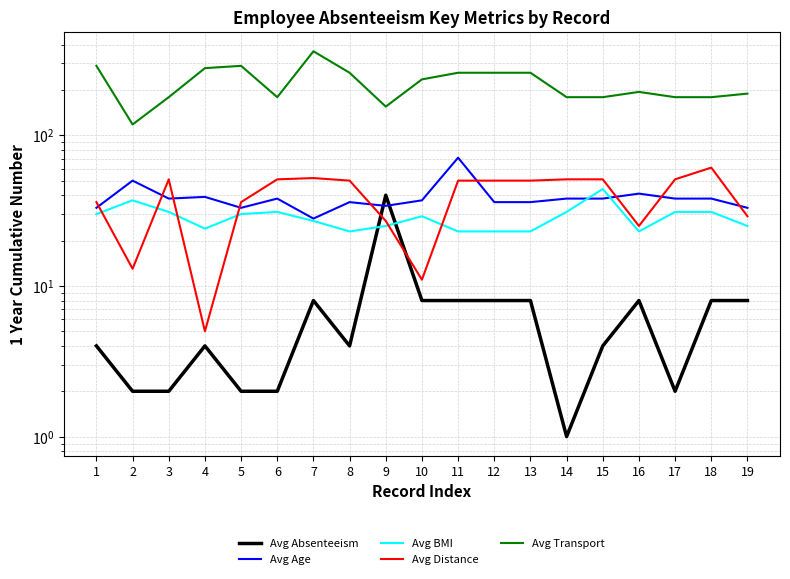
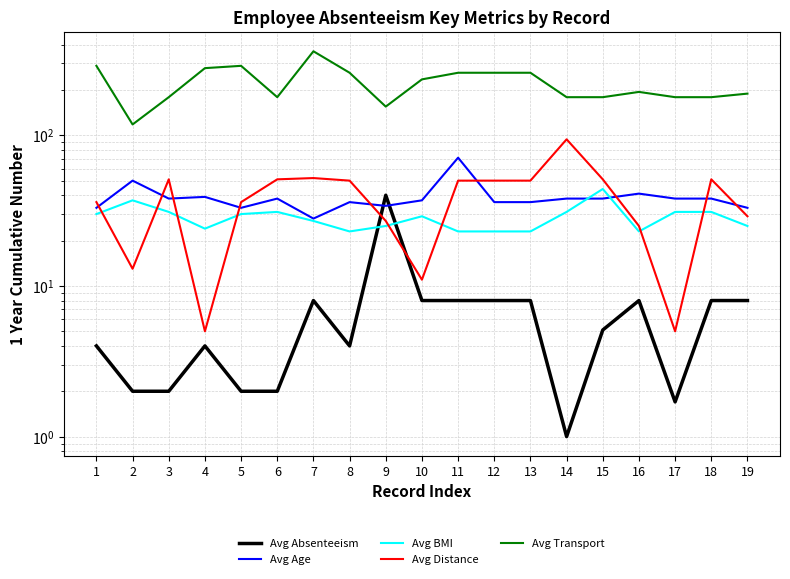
  {
    "Avg Absenteeism": {
      "1": 4.0,
      "2": 2.0,
      "3": 2.0,
      "4": 4.0,
      "5": 2.0,
      "6": 2.0,
      "7": 8,
      "8": 4.0,
      "9": 40,
      "10": 8,
      "11": 8,
      "12": 8,
      "13": 8,
      "14": 1.0,
-     "15": 4.0,
+     "15": 5.1,
      "16": 8,
-     "17": 2.0,
+     "17": 1.7,
      "18": 8,
      "19": 8
    },
    "Avg Age": {
      "1": 33,
      "2": 50,
      "3": 38,
      "4": 39,
      "5": 33,
      "6": 38,
      "8": 36,
      "9": 34,
      "10": 37,
      "11": 70,
      "12": 36,
      "13": 36,
      "14": 38,
      "15": 38,
      "16": 41,
      "17": 38,
      "18": 38,
      "19": 33
    },
    "Avg BMI": {
      "1": 30,
      "2": 37,
      "3": 31,
      "4": 24,
      "5": 30,
      "6": 31,
      "8": 23,
      "9": 25,
      "10": 29,
      "11": 23,
      "12": 23,
      "13": 23,
      "14": 31,
      "15": 44,
      "16": 23,
      "17": 31,
      "18": 31,
      "19": 25
    },
    "Avg Distance": {
      "1": 36,
      "2": 13,
      "3": 51,
      "4": 5,
      "5": 36,
      "6": 51,
      "7": 52,
      "8": 50,
      "9": 27,
      "10": 11,
      "11": 50,
      "12": 50,
      "13": 50,
-     "14": 51,
+     "14": 90,
      "15": 51,
      "16": 25,
-     "17": 51,
-     "18": 61,
+     "17": 5,
+     "18": 51,
      "19": 29
    },
    "Avg Transport": {
      "1": 290,
      "2": 120,
      "3": 180,
      "4": 280,
      "5": 290,
      "6": 180,
      "7": 360,
      "8": 260,
      "9": 160,
      "10": 240,
      "11": 260,
      "12": 260,
      "13": 260,
      "14": 180,
      "15": 180,
      "16": 190,
      "17": 180,
      "18": 180,
      "19": 190
    }
  }
